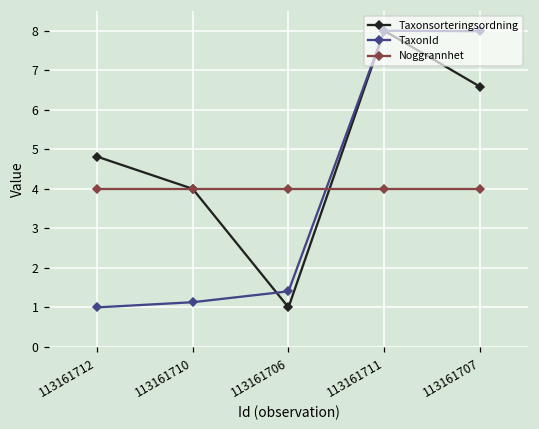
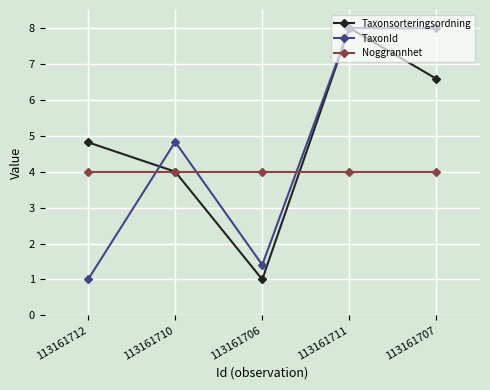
  {
    "Taxonsorteringsordning": {
      "113161712": 4.8,
      "113161706": 1.0,
      "113161707": 6.6
    },
    "TaxonId": {
      "113161712": 1.0,
-     "113161710": 1.1,
+     "113161710": 4.8,
      "113161706": 1.4
    },
    "Noggrannhet": {
      "113161712": 4.0,
      "113161706": 4.0,
      "113161711": 4.0,
      "113161707": 4.0
    }
  }
